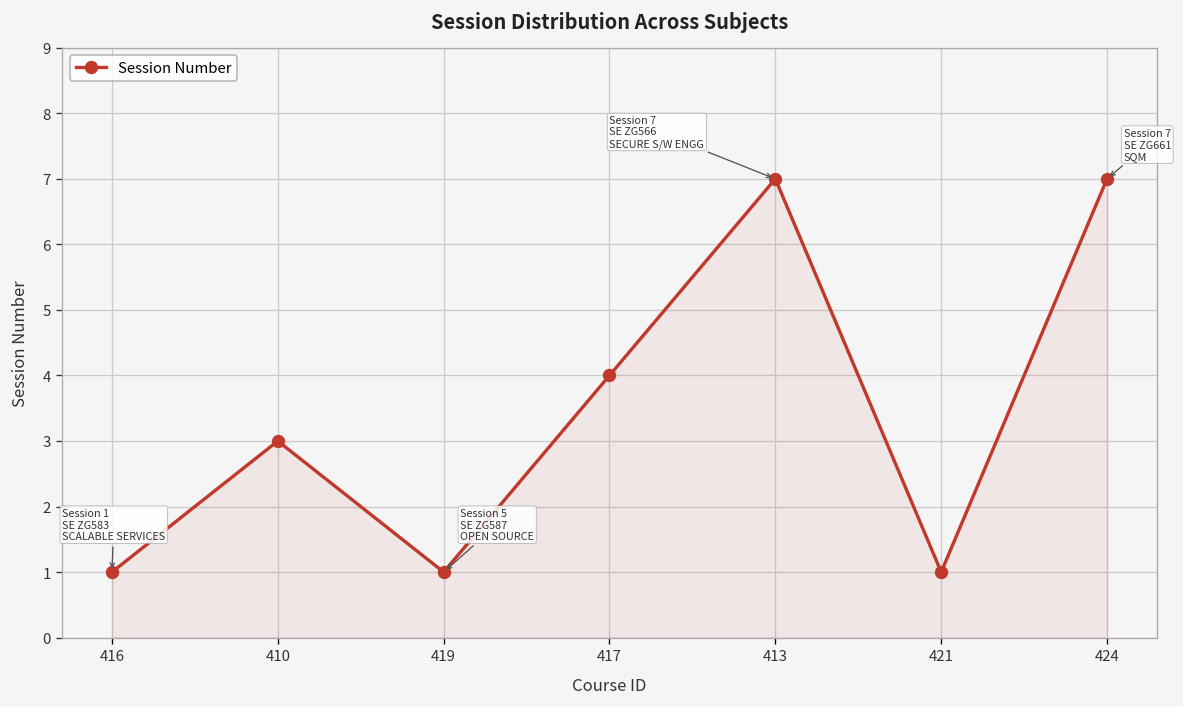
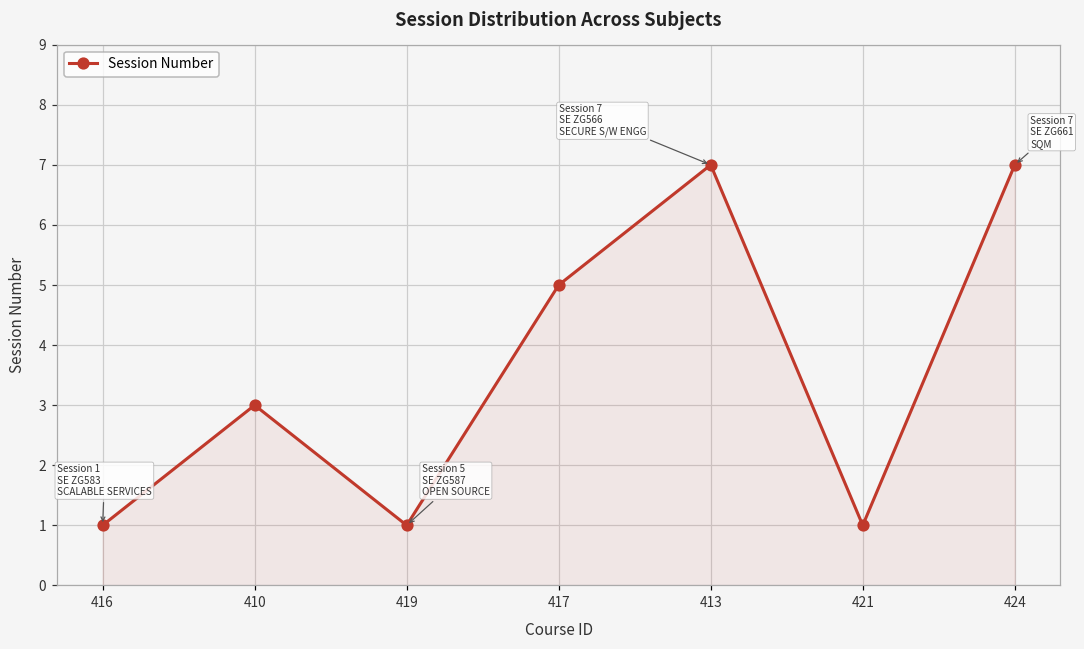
  {
    "410": 3,
-   "417": 4,
+   "417": 5,
    "421": 1
  }
